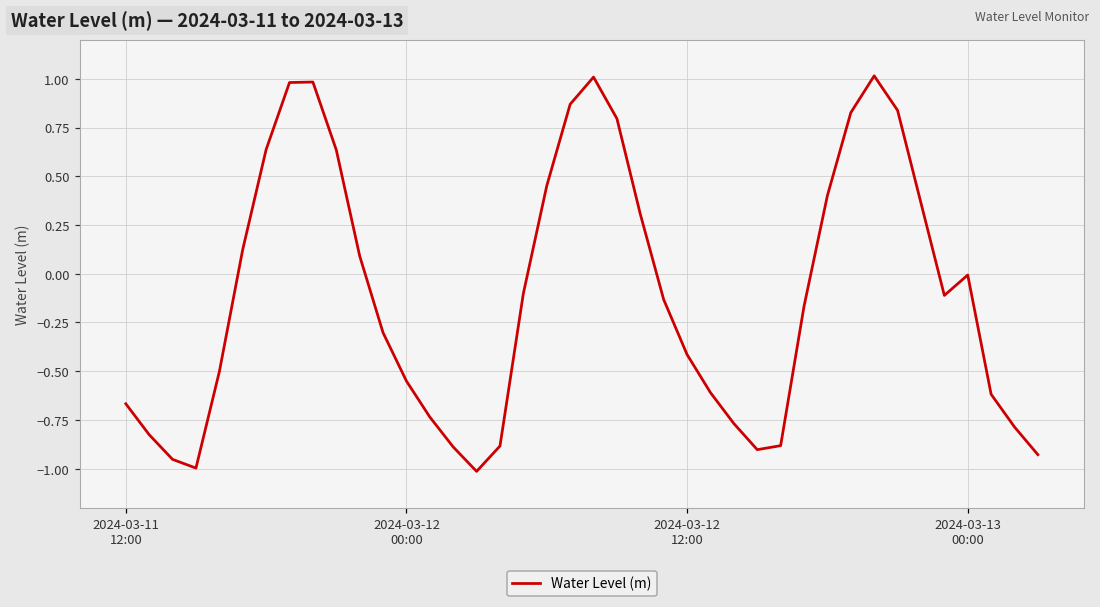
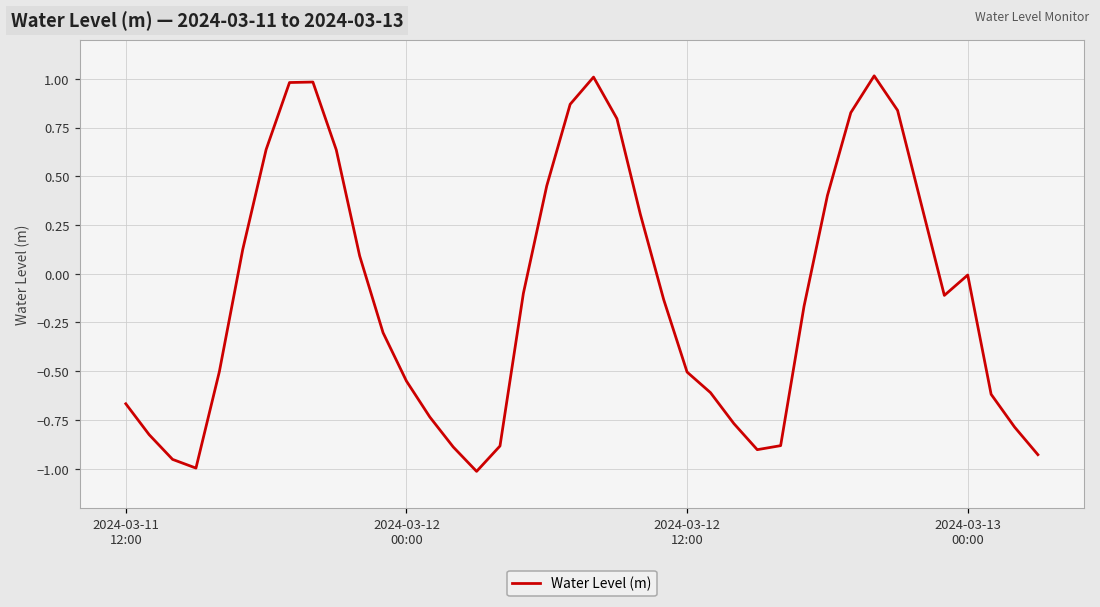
  {
    "2024-03-11 12:00": -0.67,
    "2024-03-12 00:00": -0.55,
-   "2024-03-12 12:00": -0.41,
+   "2024-03-12 12:00": -0.50,
    "2024-03-13 00:00": -0.01
  }
